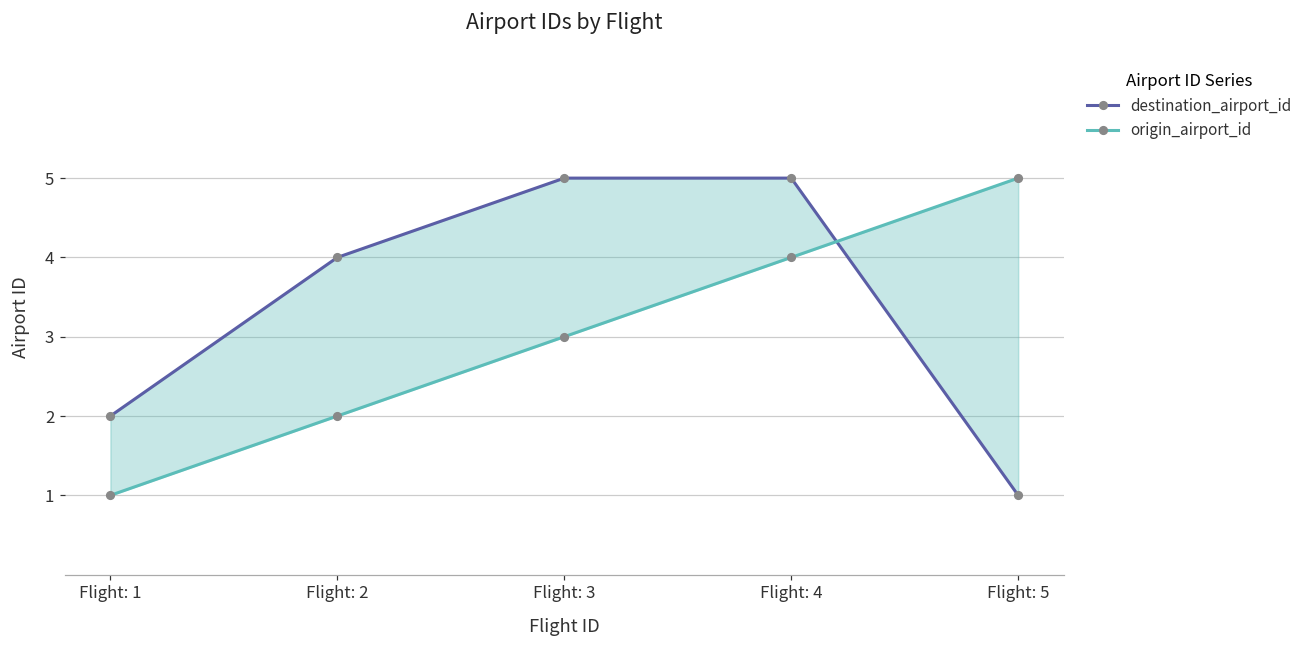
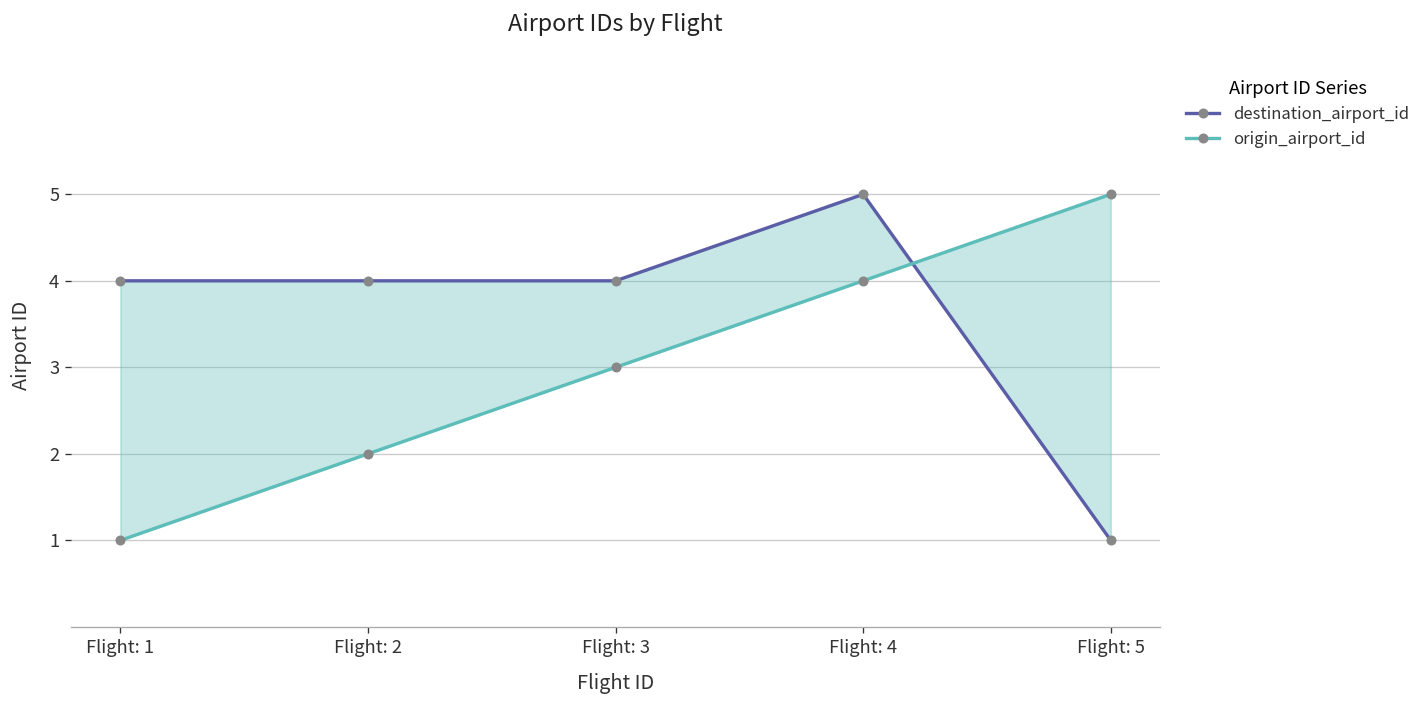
  {
    "destination_airport_id": {
-     "Flight: 1": 2,
-     "Flight: 3": 5,
+     "Flight: 1": 4,
+     "Flight: 3": 4,
      "Flight: 5": 1
    }
  }
